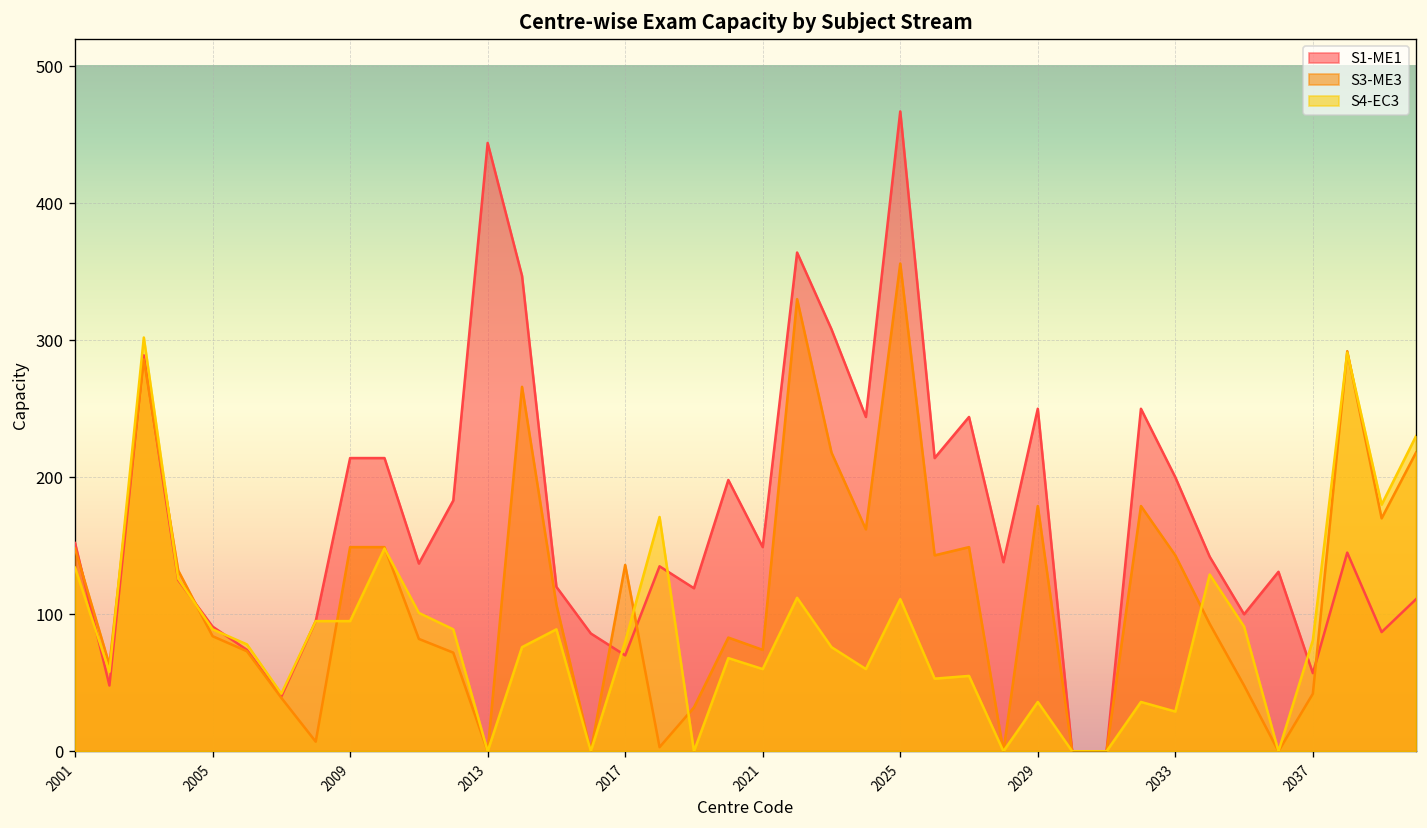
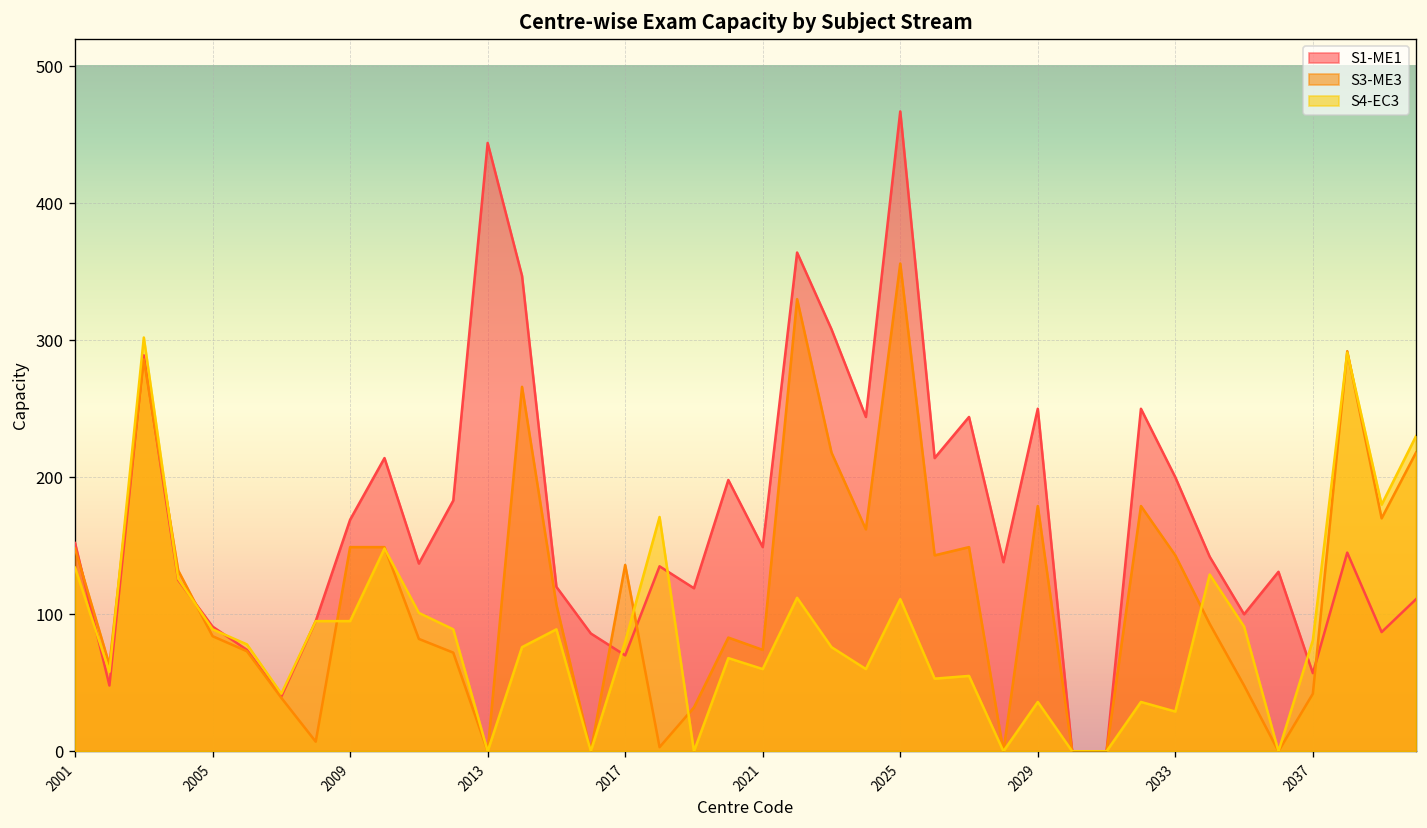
  {
    "S1-ME1": {
      "2001": 152,
-     "2009": 214,
+     "2009": 169,
      "2013": 444,
      "2017": 70,
      "2021": 149,
      "2025": 467,
      "2029": 250,
      "2033": 200,
      "2037": 57
    }
  }
